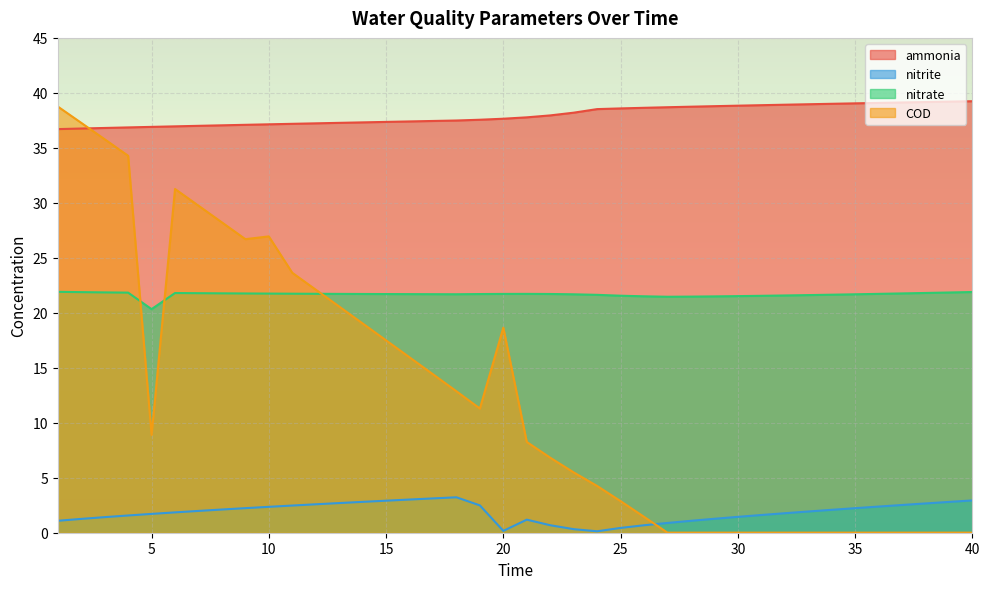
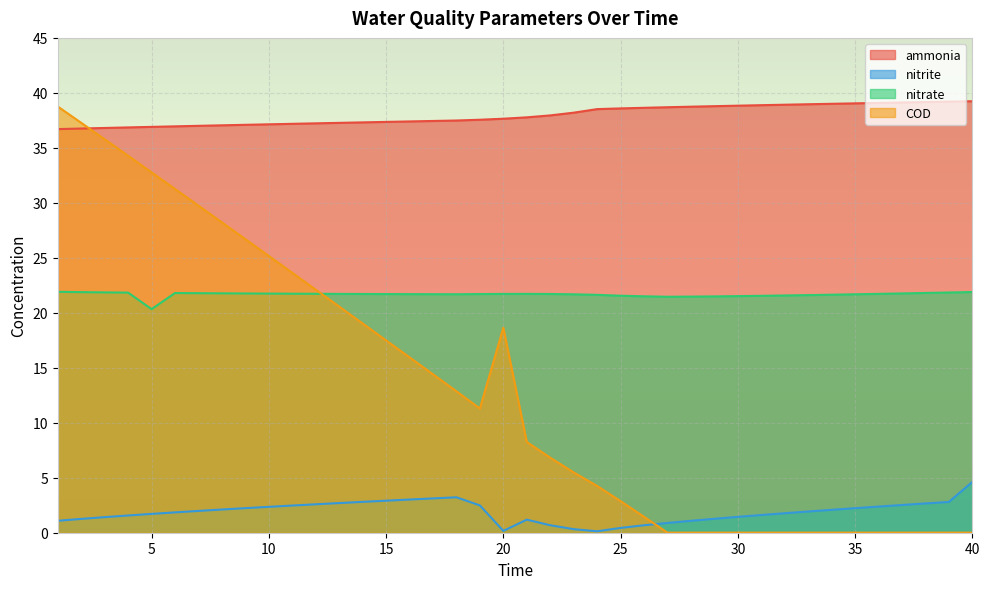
  {
    "ammonia": {
      "5": 36.9,
      "10": 37.1,
      "15": 37.4,
      "20": 37.6,
      "25": 38.6,
      "30": 38.8,
      "35": 39.0,
      "40": 39.2
    },
    "nitrite": {
      "5": 1.7,
      "10": 2.4,
      "15": 2.9,
      "20": 0.2,
      "25": 0.4,
      "30": 1.4,
      "35": 2.2,
-     "40": 2.9
+     "40": 4.6
    },
    "nitrate": {
      "5": 20.3,
      "10": 21.7,
      "15": 21.7,
      "20": 21.7,
      "25": 21.6,
      "30": 21.5,
      "35": 21.7,
      "40": 21.9
    },
    "COD": {
-     "5": 8.9,
-     "10": 26.9,
+     "5": 32.8,
+     "10": 25.2,
      "15": 17.5,
      "20": 18.6,
      "25": 2.9,
      "30": 0.0,
      "35": 0.0,
      "40": 0.0
    }
  }
